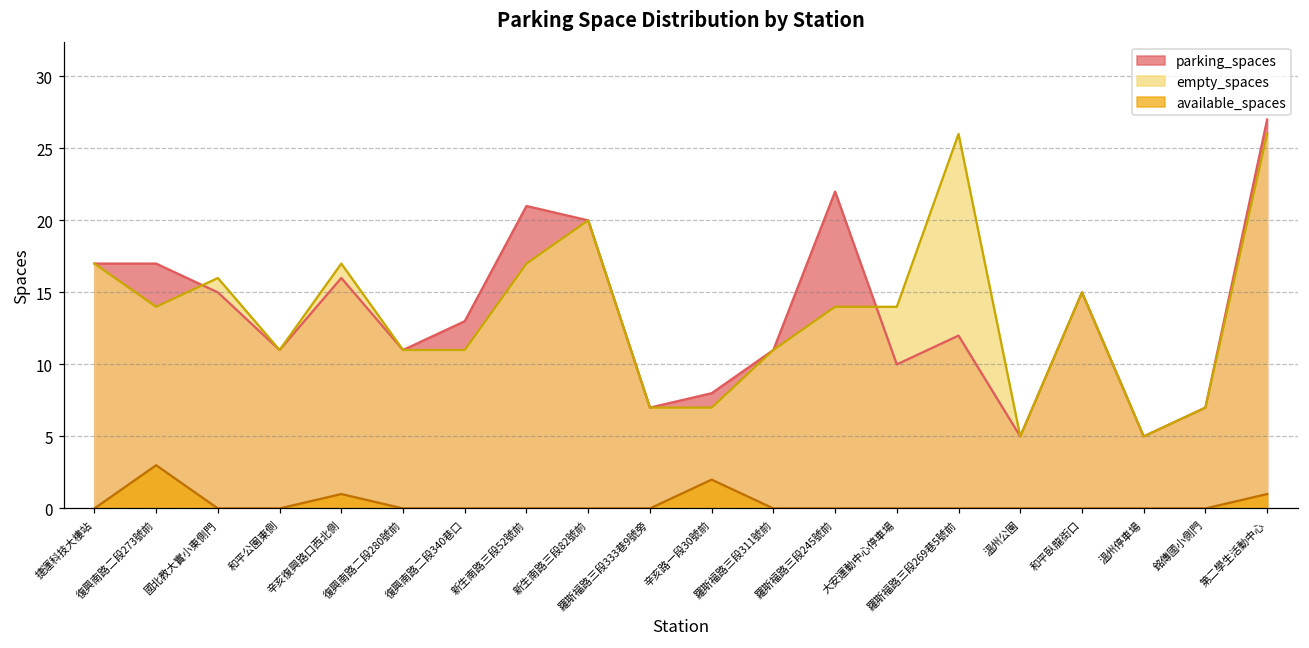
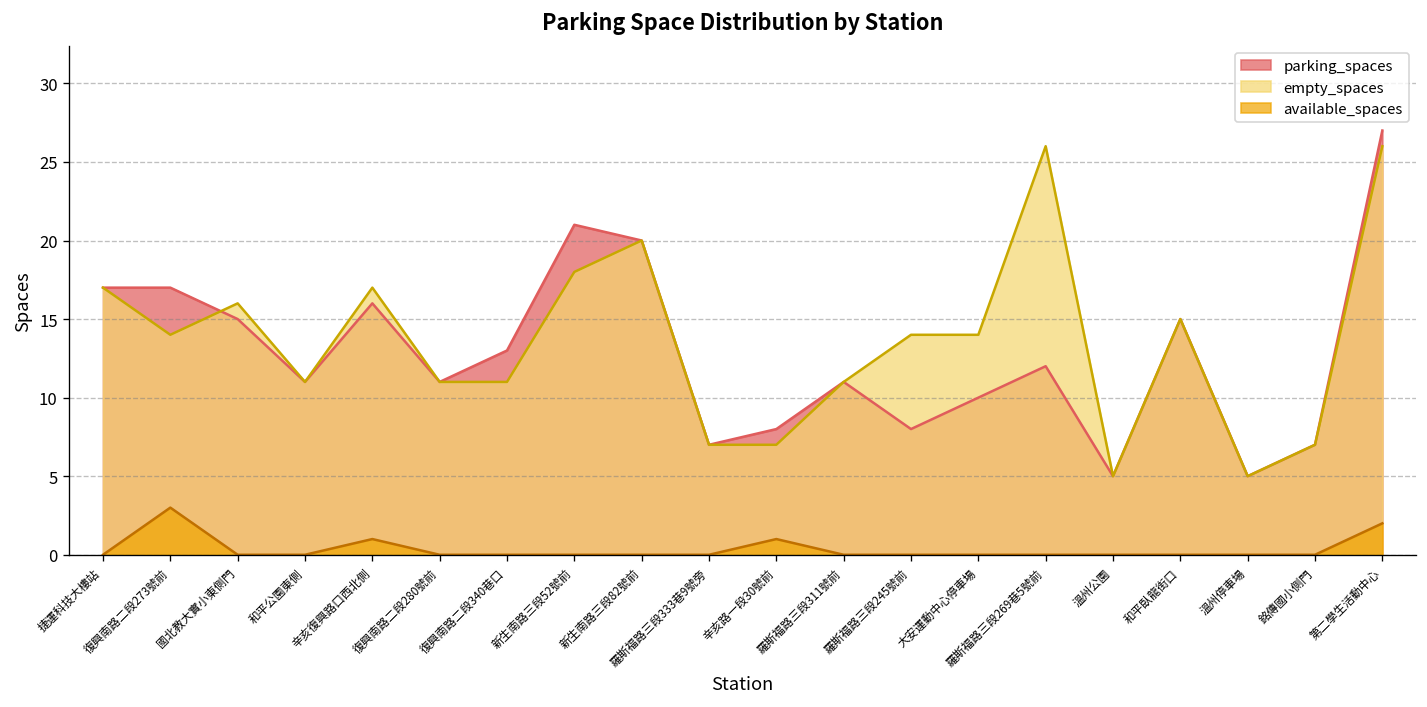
  {
    "parking_spaces": {
      "復興南路二段273號前": 17,
      "國北教大實小東側門": 15,
      "辛亥復興路口西北側": 16,
      "復興南路二段340巷口": 13,
      "新生南路三段52號前": 21,
      "辛亥路一段30號前": 8,
-     "羅斯福路三段245號前": 22,
+     "羅斯福路三段245號前": 8,
      "大安運動中心停車場": 10,
      "羅斯福路三段269巷5號前": 12,
      "第二學生活動中心": 27
    },
    "empty_spaces": {
      "復興南路二段273號前": 14,
      "國北教大實小東側門": 16,
      "辛亥復興路口西北側": 17,
      "復興南路二段340巷口": 11,
-     "新生南路三段52號前": 17,
+     "新生南路三段52號前": 18,
      "辛亥路一段30號前": 7,
      "羅斯福路三段245號前": 14,
      "大安運動中心停車場": 14,
      "羅斯福路三段269巷5號前": 26,
      "第二學生活動中心": 26
    },
    "available_spaces": {
      "捷運科技大樓站": 0,
      "復興南路二段273號前": 3,
      "國北教大實小東側門": 0,
      "和平公園東側": 0,
      "辛亥復興路口西北側": 1,
      "復興南路二段280號前": 0,
      "復興南路二段340巷口": 0,
      "新生南路三段52號前": 0,
      "新生南路三段82號前": 0,
      "羅斯福路三段333巷9號旁": 0,
-     "辛亥路一段30號前": 2,
+     "辛亥路一段30號前": 1,
      "羅斯福路三段311號前": 0,
      "羅斯福路三段245號前": 0,
      "大安運動中心停車場": 0,
      "羅斯福路三段269巷5號前": 0,
      "溫州公園": 0,
      "和平臥龍街口": 0,
      "溫州停車場": 0,
      "銘傳國小側門": 0,
-     "第二學生活動中心": 1
+     "第二學生活動中心": 2
    }
  }
